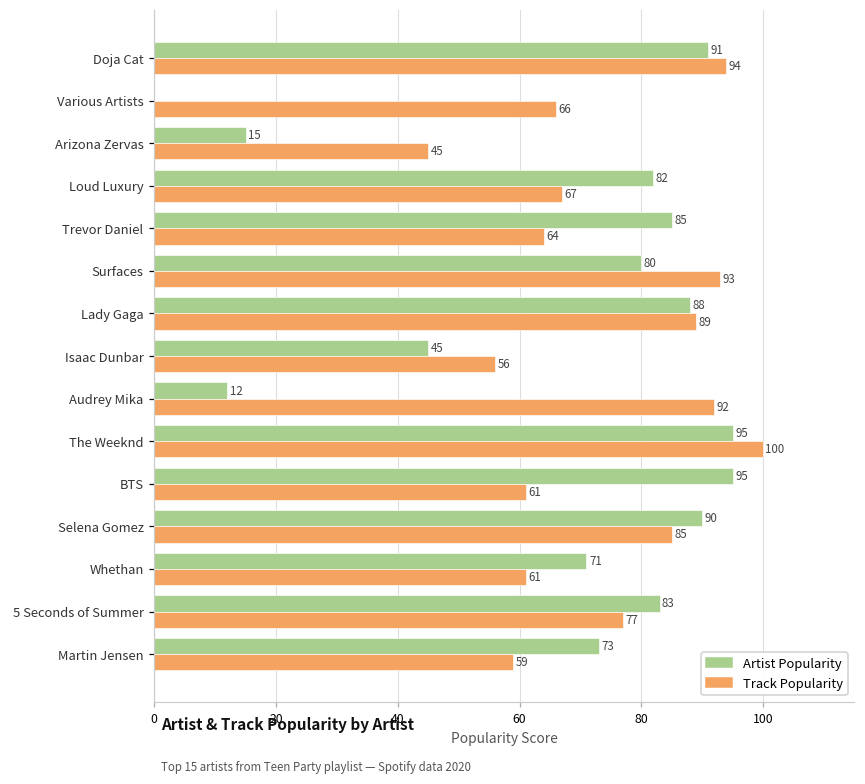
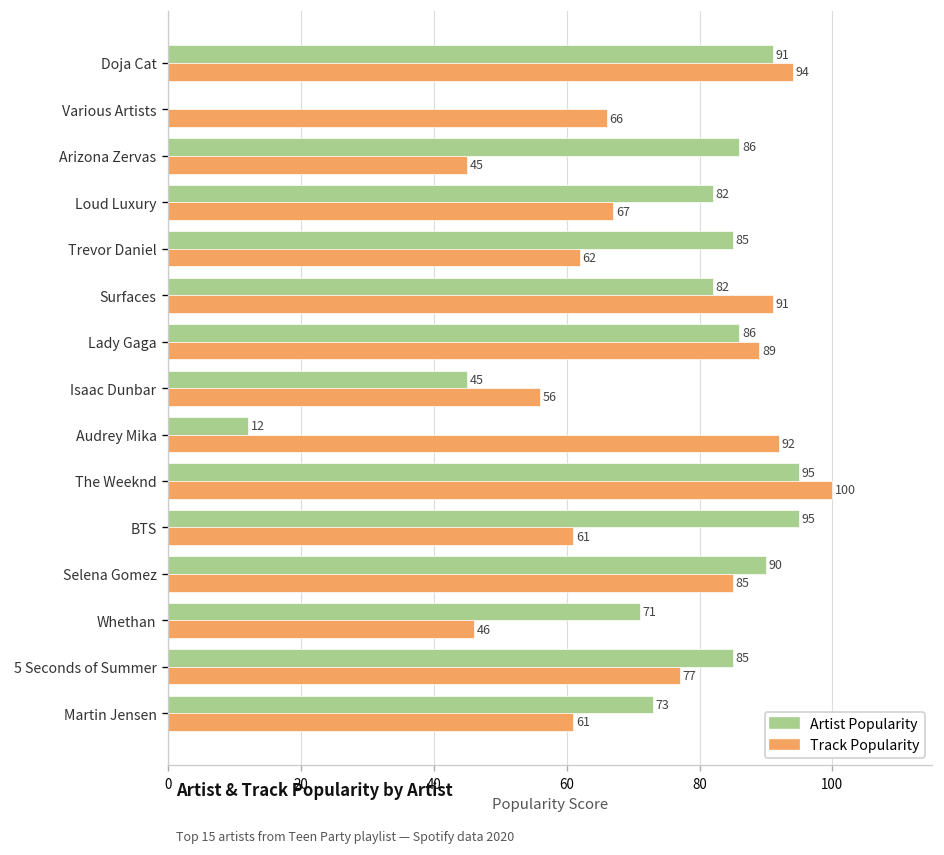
  {
    "Artist Popularity": {
      "Doja Cat": 91,
-     "Arizona Zervas": 15,
+     "Arizona Zervas": 86,
      "Loud Luxury": 82,
      "Trevor Daniel": 85,
-     "Surfaces": 80,
-     "Lady Gaga": 88,
+     "Surfaces": 82,
+     "Lady Gaga": 86,
      "Isaac Dunbar": 45,
      "Audrey Mika": 12,
      "The Weeknd": 95,
      "BTS": 95,
      "Selena Gomez": 90,
      "Whethan": 71,
-     "5 Seconds of Summer": 83,
+     "5 Seconds of Summer": 85,
      "Martin Jensen": 73
    },
    "Track Popularity": {
      "Doja Cat": 94,
      "Various Artists": 66,
      "Arizona Zervas": 45,
      "Loud Luxury": 67,
-     "Trevor Daniel": 64,
-     "Surfaces": 93,
+     "Trevor Daniel": 62,
+     "Surfaces": 91,
      "Lady Gaga": 89,
      "Isaac Dunbar": 56,
      "Audrey Mika": 92,
      "The Weeknd": 100,
      "BTS": 61,
      "Selena Gomez": 85,
-     "Whethan": 61,
+     "Whethan": 46,
      "5 Seconds of Summer": 77,
-     "Martin Jensen": 59
+     "Martin Jensen": 61
    }
  }
